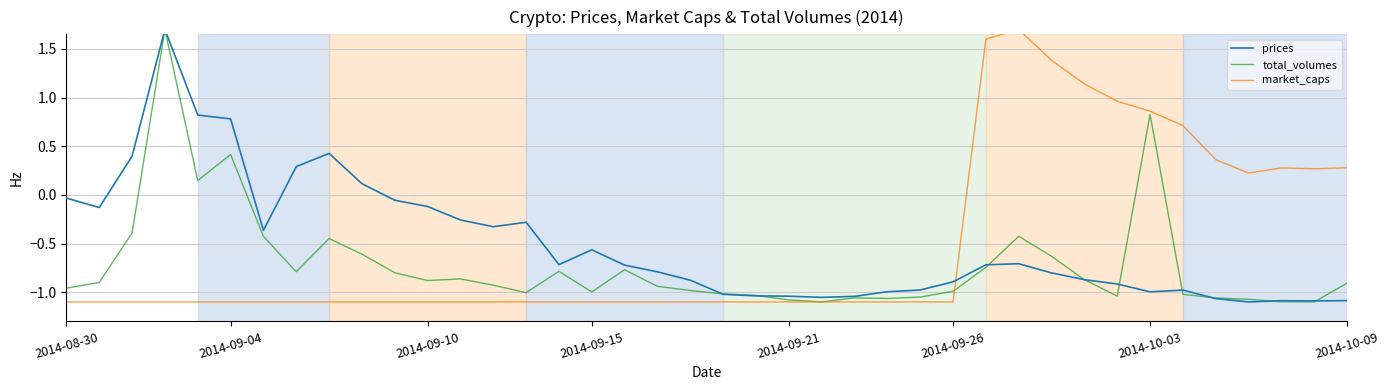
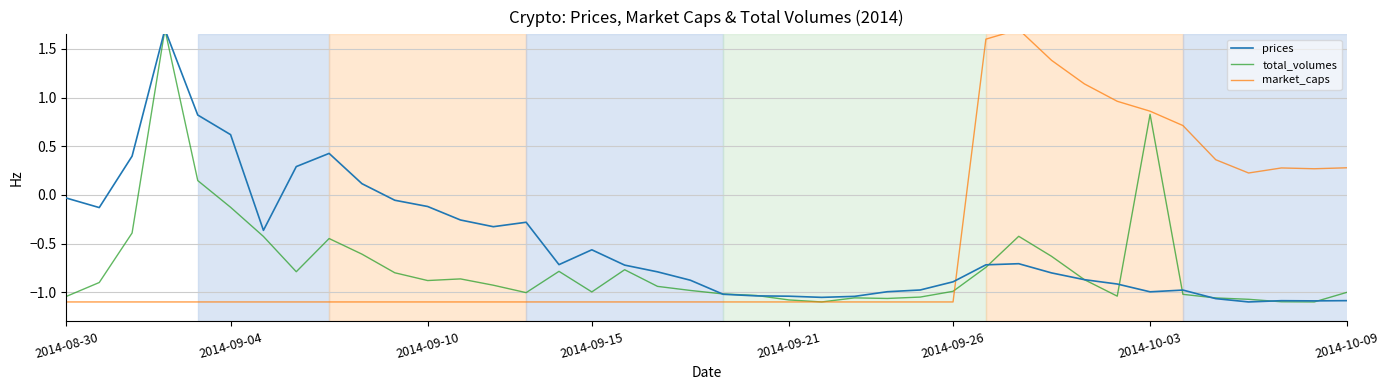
  {
    "prices": {
      "2014-08-30": 0.0,
-     "2014-09-04": 0.8,
+     "2014-09-04": 0.6,
      "2014-09-10": -0.1,
      "2014-09-15": -0.6,
      "2014-09-21": -1.0,
      "2014-09-26": -0.9,
      "2014-10-03": -1.0,
      "2014-10-09": -1.1
    },
    "total_volumes": {
-     "2014-08-30": -0.96,
-     "2014-09-04": 0.4,
+     "2014-08-30": -1.04,
+     "2014-09-04": -0.1,
      "2014-09-10": -0.9,
      "2014-09-15": -1.0,
      "2014-09-26": -1.0,
      "2014-10-03": 0.8,
-     "2014-10-09": -0.9
+     "2014-10-09": -1.0
    },
    "market_caps": {
      "2014-08-30": -1.1,
      "2014-09-04": -1.1,
      "2014-09-10": -1.1,
      "2014-09-15": -1.1,
      "2014-09-26": -1.1,
      "2014-10-03": 0.9,
      "2014-10-09": 0.3
    }
  }
